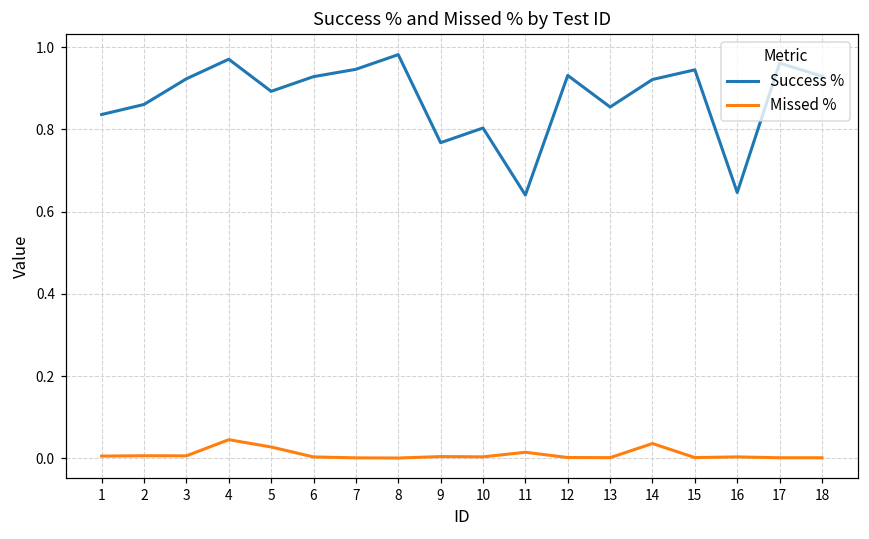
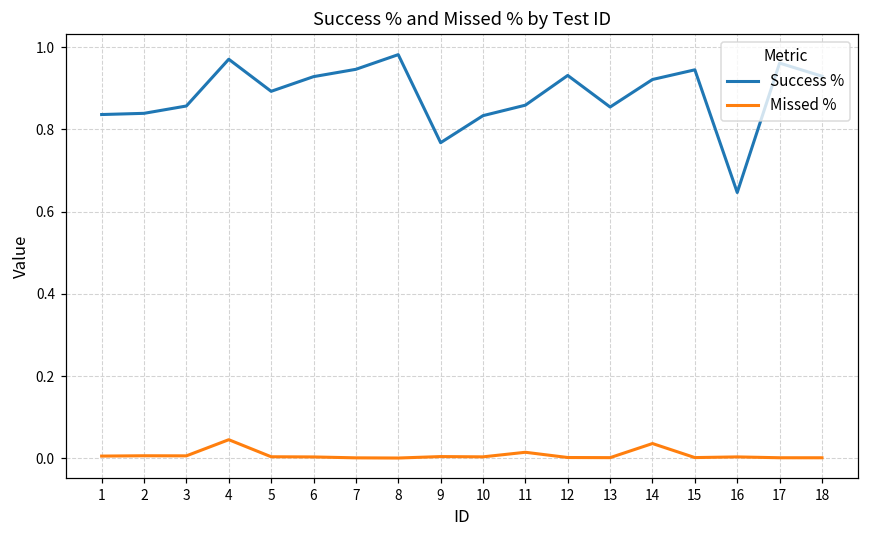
  {
    "Success %": {
      "1": 0.84,
-     "2": 0.86,
-     "3": 0.92,
+     "2": 0.84,
+     "3": 0.86,
      "4": 0.97,
      "5": 0.89,
      "6": 0.93,
      "7": 0.95,
      "8": 0.98,
      "9": 0.77,
-     "10": 0.80,
-     "11": 0.64,
+     "10": 0.83,
+     "11": 0.86,
      "12": 0.93,
      "13": 0.85,
      "14": 0.92,
      "15": 0.95,
      "16": 0.65
    },
    "Missed %": {
      "1": 0.01,
      "2": 0.01,
      "3": 0.01,
      "4": 0.05,
-     "5": 0.03,
+     "5": 0.00,
      "6": 0.00,
      "7": 0.00,
      "8": 0.00,
      "9": 0.00,
      "10": 0.00,
      "11": 0.01,
      "12": 0.00,
      "13": 0.00,
      "14": 0.04,
      "15": 0.00,
      "16": 0.00,
      "17": 0.00,
      "18": 0.00
    }
  }
